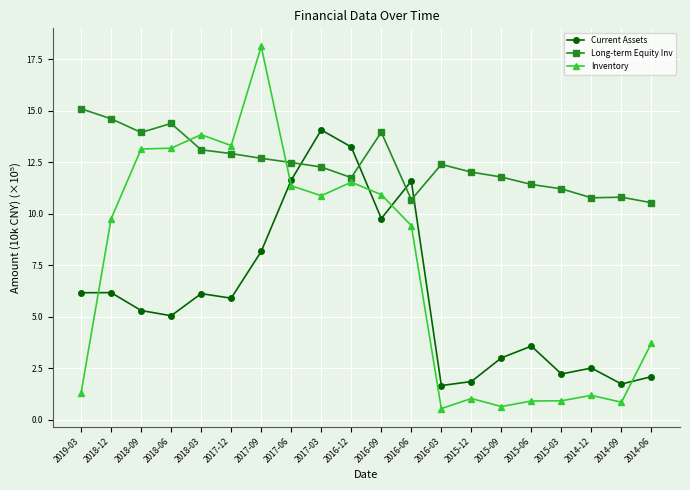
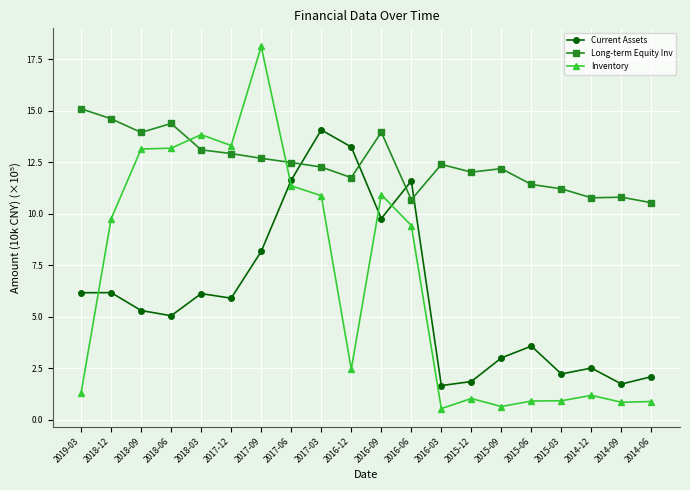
  {
    "Current Assets": {
      "2019-03": 6.2,
      "2018-12": 6.2,
      "2018-09": 5.3,
      "2018-06": 5.1,
      "2018-03": 6.1,
      "2017-12": 5.9,
      "2017-09": 8.2,
      "2017-06": 11.6,
      "2017-03": 14.1,
      "2016-12": 13.2,
      "2016-09": 9.8,
      "2016-06": 11.6,
      "2016-03": 1.7,
      "2015-12": 1.9,
      "2015-09": 3.0,
      "2015-06": 3.6,
      "2015-03": 2.2,
      "2014-12": 2.5,
      "2014-09": 1.7,
      "2014-06": 2.1
    },
    "Long-term Equity Inv": {
      "2019-03": 15.1,
      "2018-12": 14.6,
      "2018-09": 13.9,
      "2018-06": 14.4,
      "2018-03": 13.1,
      "2017-12": 12.9,
      "2017-09": 12.7,
      "2017-06": 12.5,
      "2017-03": 12.3,
      "2016-12": 11.8,
      "2016-09": 14.0,
      "2016-06": 10.7,
      "2016-03": 12.4,
      "2015-12": 12.0,
-     "2015-09": 11.8,
+     "2015-09": 12.2,
      "2015-06": 11.4,
      "2015-03": 11.2,
      "2014-12": 10.8,
      "2014-09": 10.8,
      "2014-06": 10.5
    },
    "Inventory": {
      "2019-03": 1.3,
      "2018-12": 9.8,
      "2018-09": 13.1,
      "2018-06": 13.2,
      "2018-03": 13.8,
      "2017-12": 13.3,
      "2017-09": 18.1,
      "2017-06": 11.4,
      "2017-03": 10.9,
-     "2016-12": 11.5,
+     "2016-12": 2.5,
      "2016-09": 10.9,
      "2016-06": 9.4,
      "2016-03": 0.5,
      "2015-12": 1.0,
      "2015-09": 0.6,
      "2015-06": 0.9,
      "2015-03": 0.9,
      "2014-12": 1.2,
      "2014-09": 0.9,
-     "2014-06": 3.7
+     "2014-06": 0.9
    }
  }
